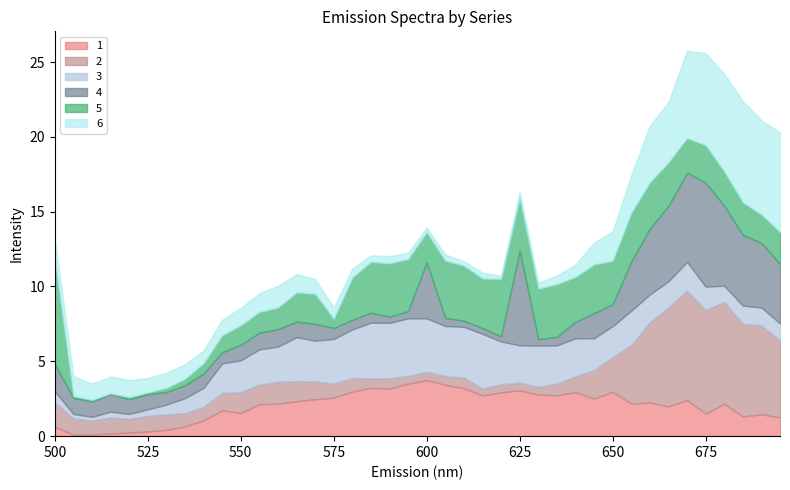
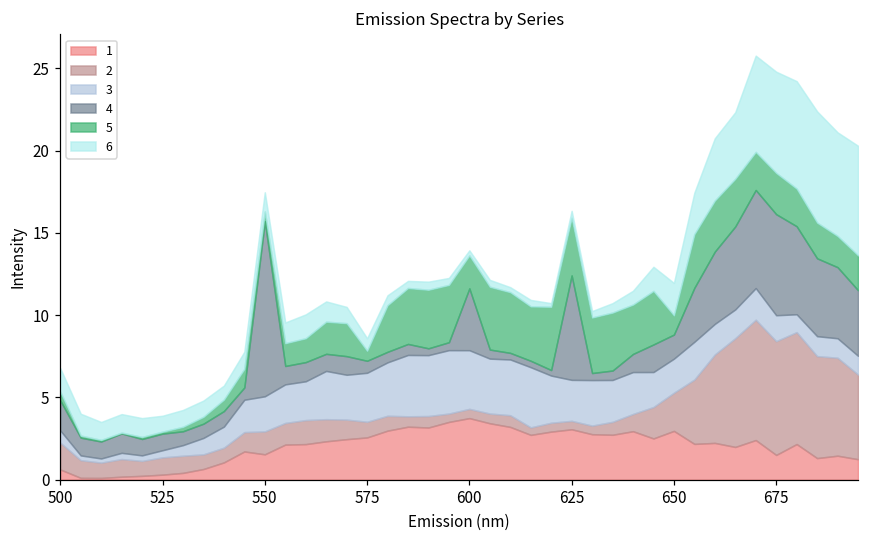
  {
    "4": {
      "500": 1.8,
-     "550": 1.0,
+     "550": 10.6,
      "575": 0.7,
      "600": 3.8,
      "625": 6.3,
      "650": 1.5,
-     "675": 6.9
+     "675": 6.1
    },
    "5": {
-     "500": 7.0,
-     "550": 1.3,
+     "500": 0.5,
+     "550": 0.6,
      "575": 0.6,
      "600": 2.0,
      "625": 3.5,
-     "650": 2.9,
+     "650": 1.2,
      "675": 2.5
    }
  }
